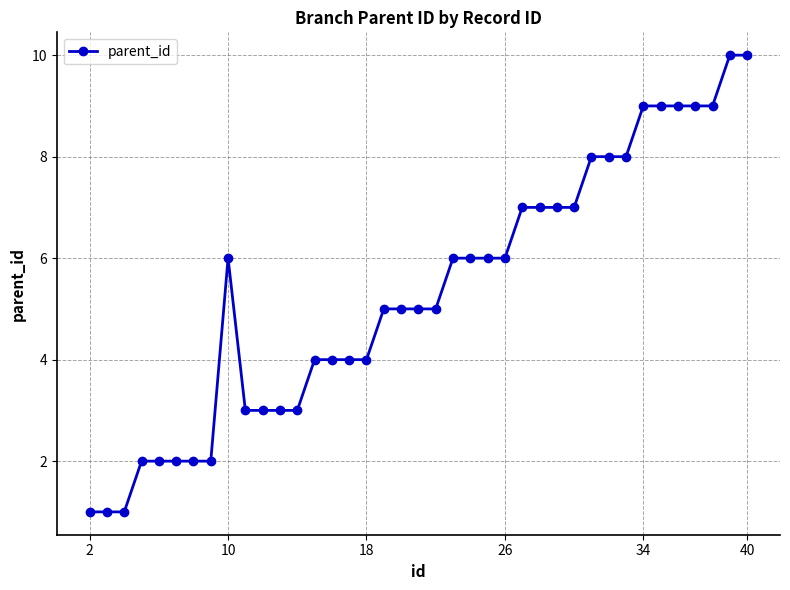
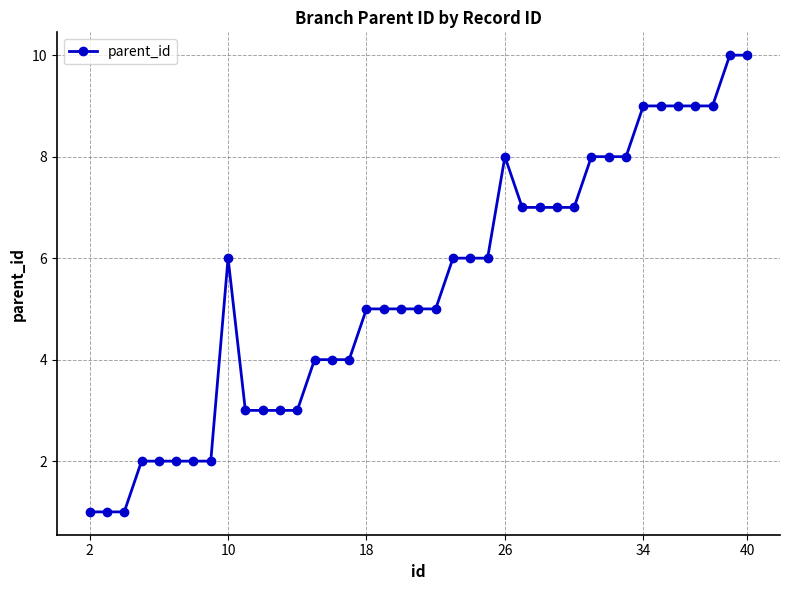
  {
    "2": 1,
    "10": 6,
-   "18": 4,
-   "26": 6,
+   "18": 5,
+   "26": 8,
    "34": 9,
    "40": 10
  }
